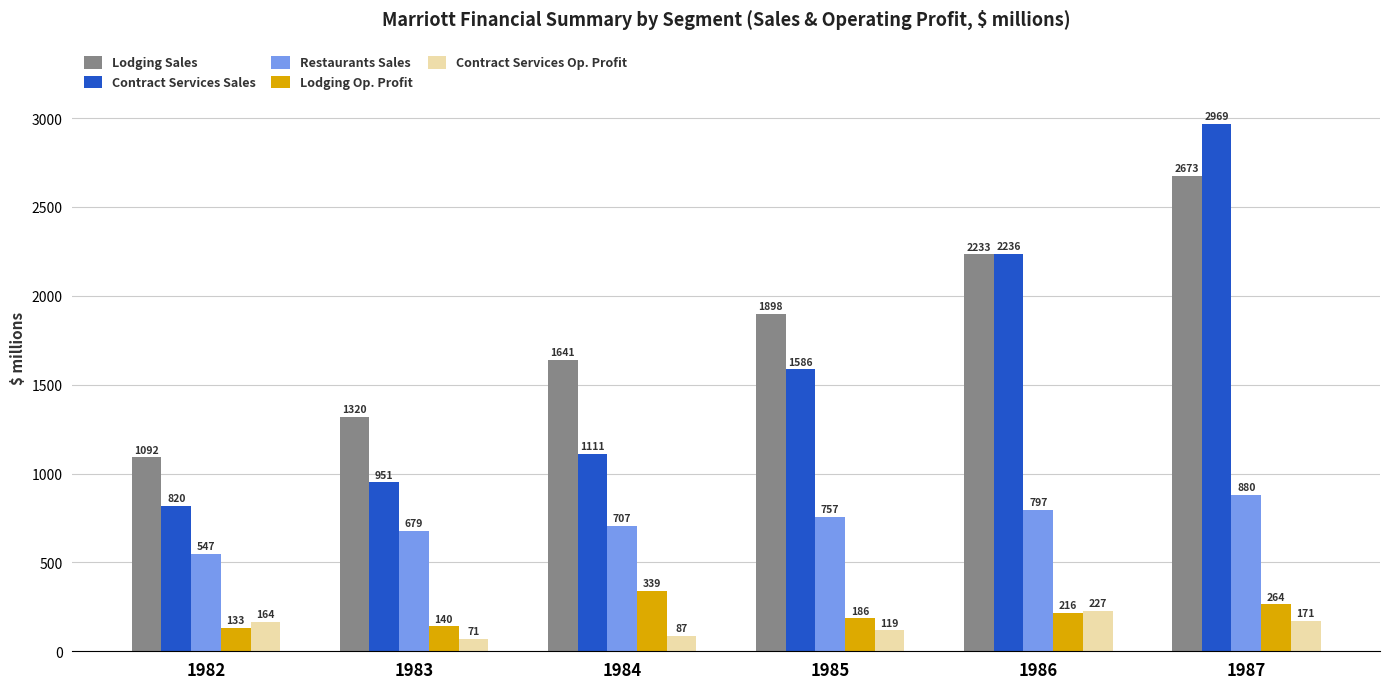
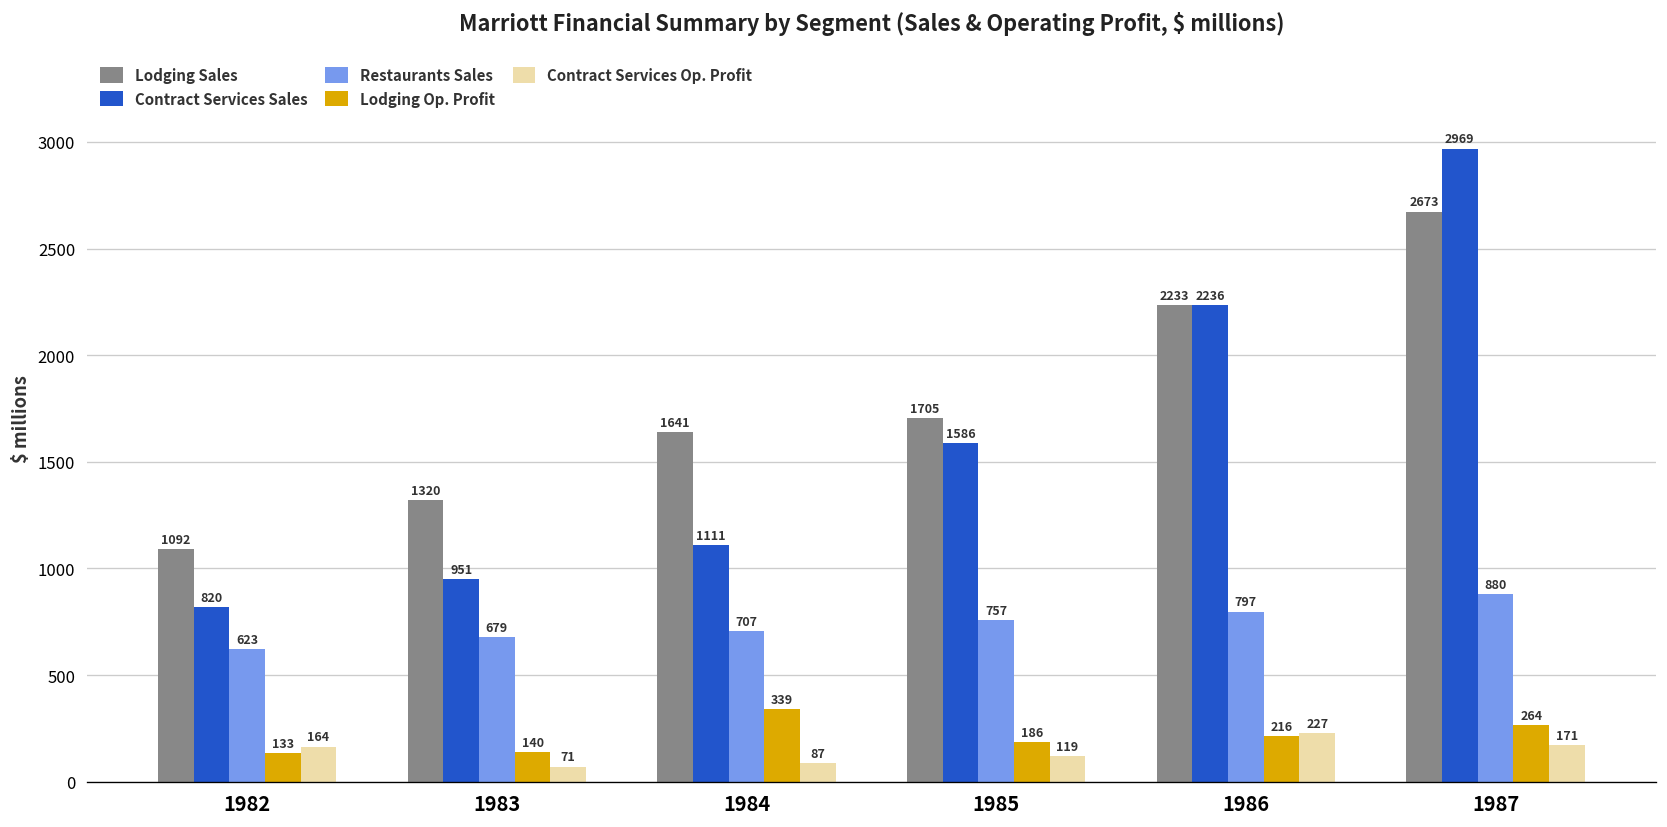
  {
    "Lodging Sales": {
      "1982": 1092,
      "1983": 1320,
      "1984": 1641,
-     "1985": 1898,
+     "1985": 1705,
      "1986": 2233,
      "1987": 2673
    },
    "Contract Services Sales": {
      "1982": 820,
      "1983": 951,
      "1984": 1111,
      "1985": 1586,
      "1986": 2236,
      "1987": 2969
    },
    "Restaurants Sales": {
-     "1982": 547,
+     "1982": 623,
      "1983": 679,
      "1984": 707,
      "1985": 757,
      "1986": 797,
      "1987": 880
    },
    "Lodging Op. Profit": {
      "1982": 133,
      "1983": 140,
      "1984": 339,
      "1985": 186,
      "1986": 216,
      "1987": 264
    },
    "Contract Services Op. Profit": {
      "1982": 164,
      "1983": 71,
      "1984": 87,
      "1985": 119,
      "1986": 227,
      "1987": 171
    }
  }
